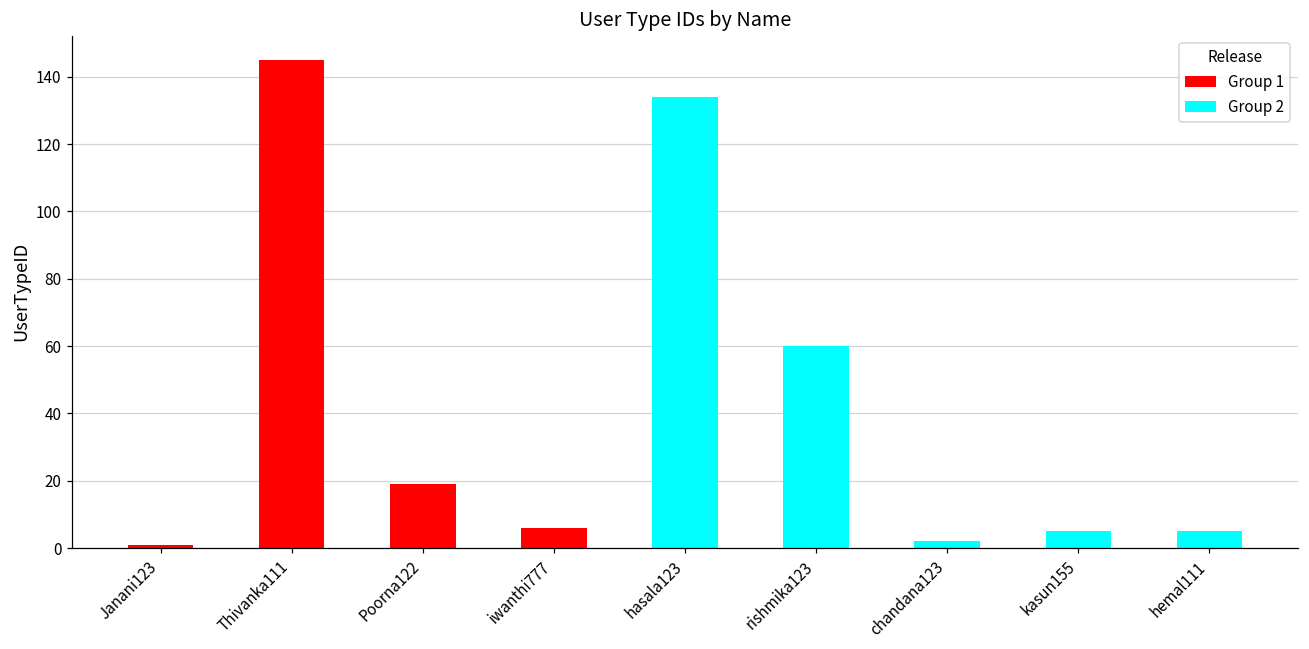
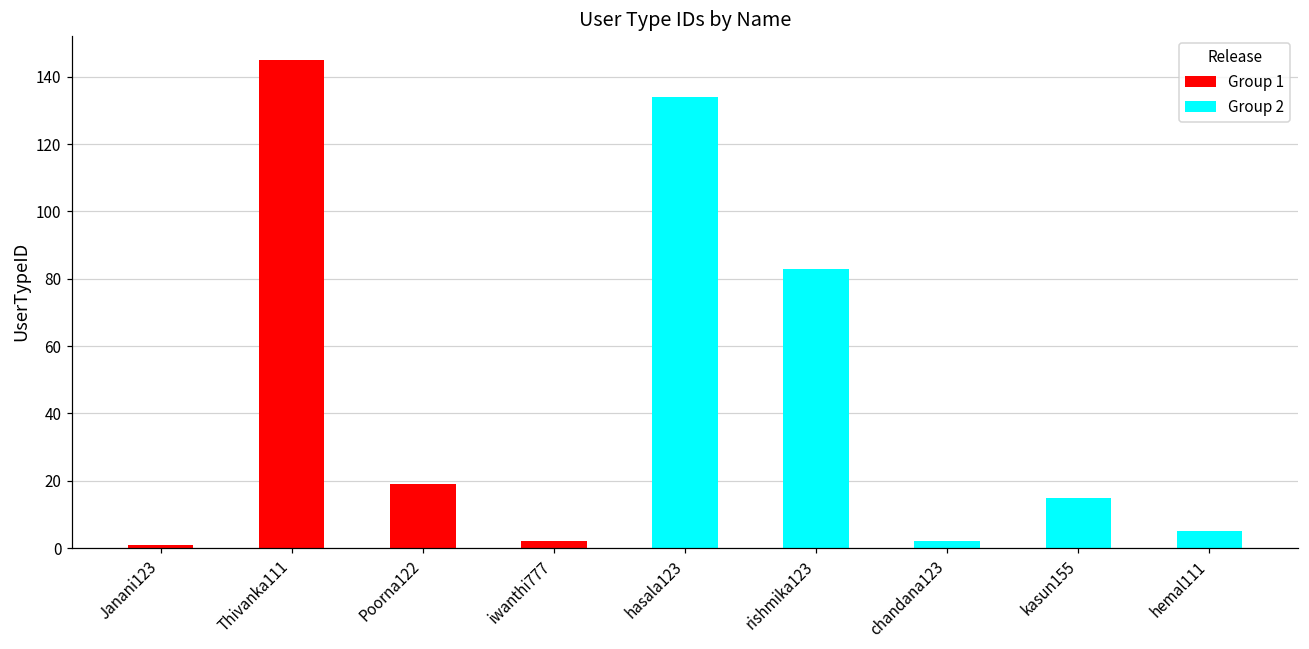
  {
    "Group 1": {
      "Janani123": 1,
      "Thivanka111": 145,
      "Poorna122": 19,
-     "iwanthi777": 6
+     "iwanthi777": 2
    },
    "Group 2": {
      "hasala123": 134,
-     "rishmika123": 60,
+     "rishmika123": 83,
      "chandana123": 2,
-     "kasun155": 5,
+     "kasun155": 15,
      "hemal111": 5
    }
  }
